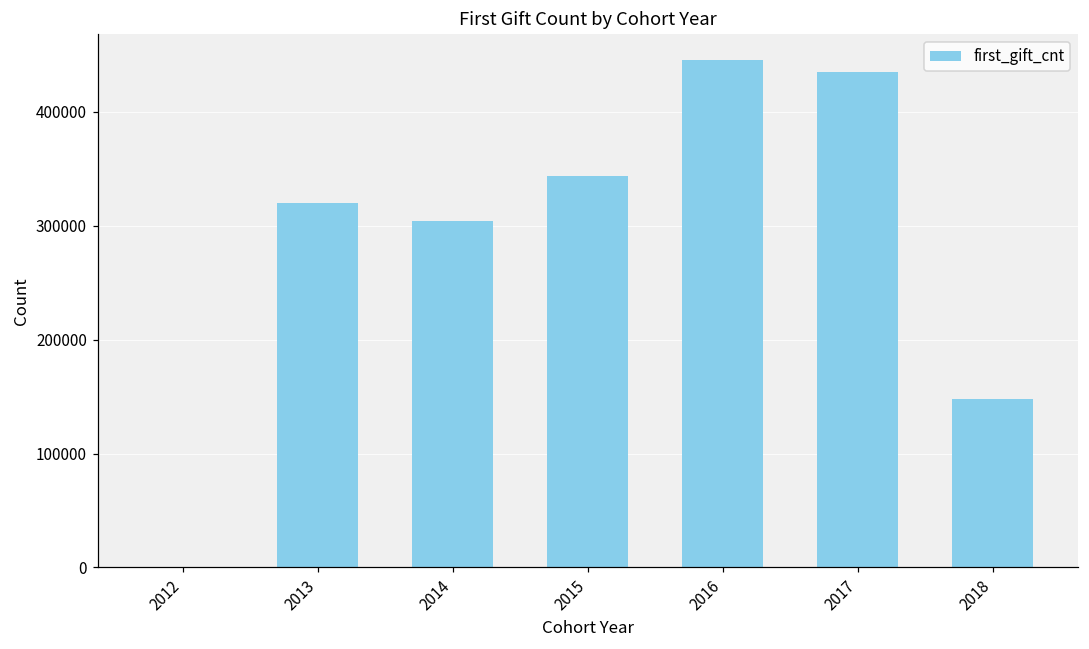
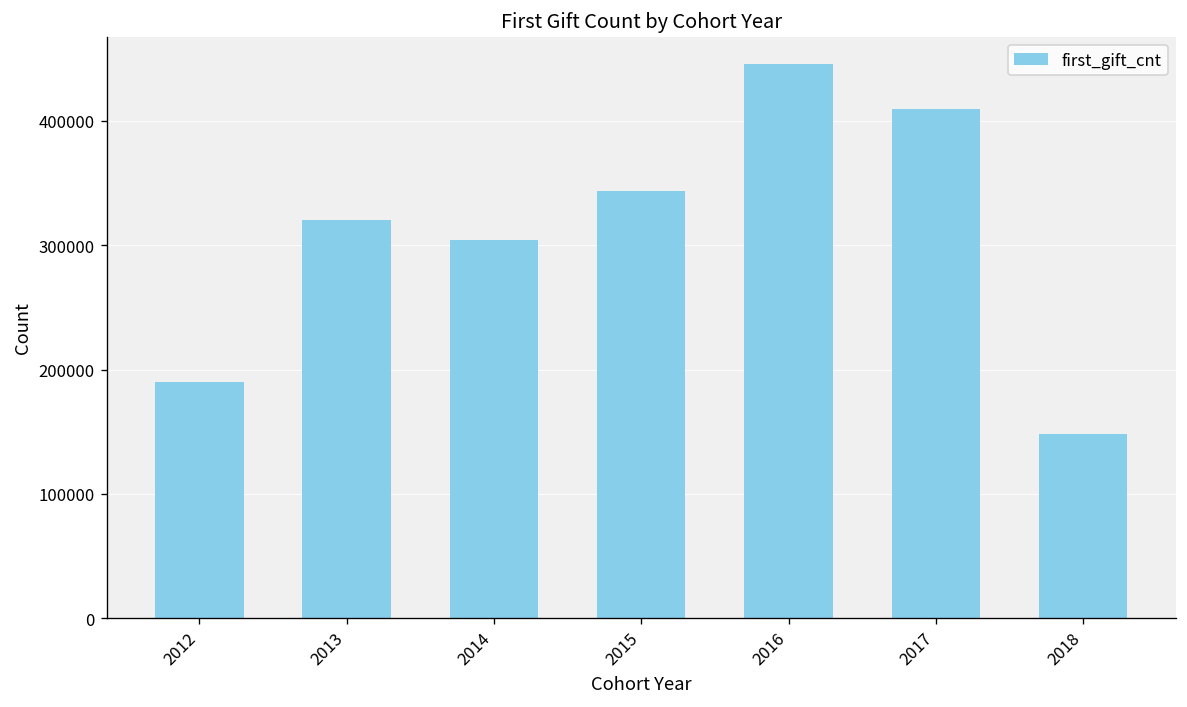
  {
-   "2012": 0,
+   "2012": 190000,
    "2013": 320000,
    "2014": 304000,
    "2015": 344000,
    "2016": 446000,
-   "2017": 435000,
+   "2017": 410000,
    "2018": 148000
  }
